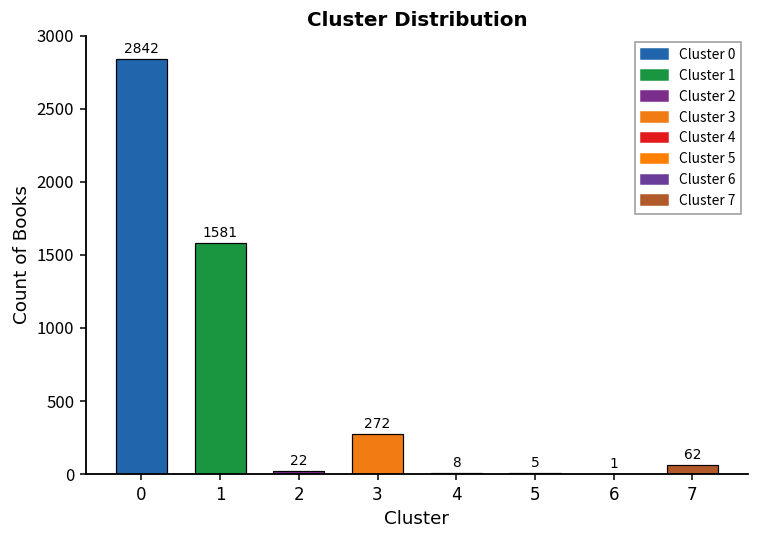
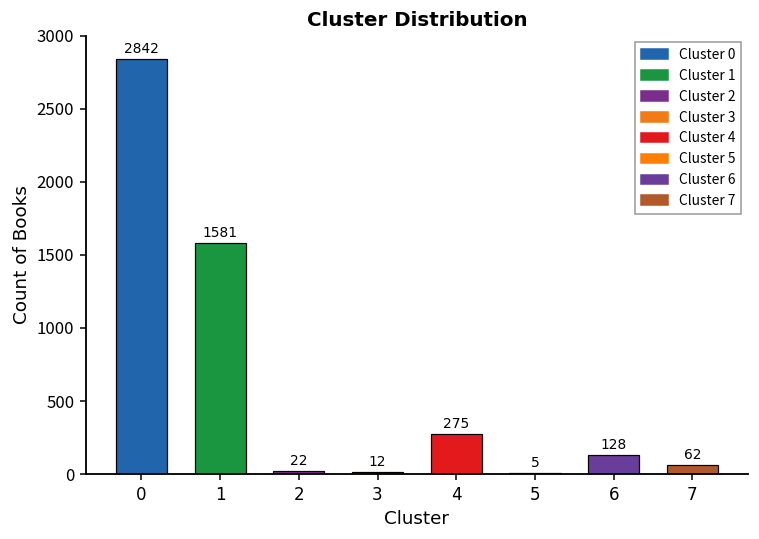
  {
    "0": 2842,
    "1": 1581,
    "2": 22,
-   "3": 272,
-   "4": 8,
+   "3": 12,
+   "4": 275,
    "5": 5,
-   "6": 1,
+   "6": 128,
    "7": 62
  }
